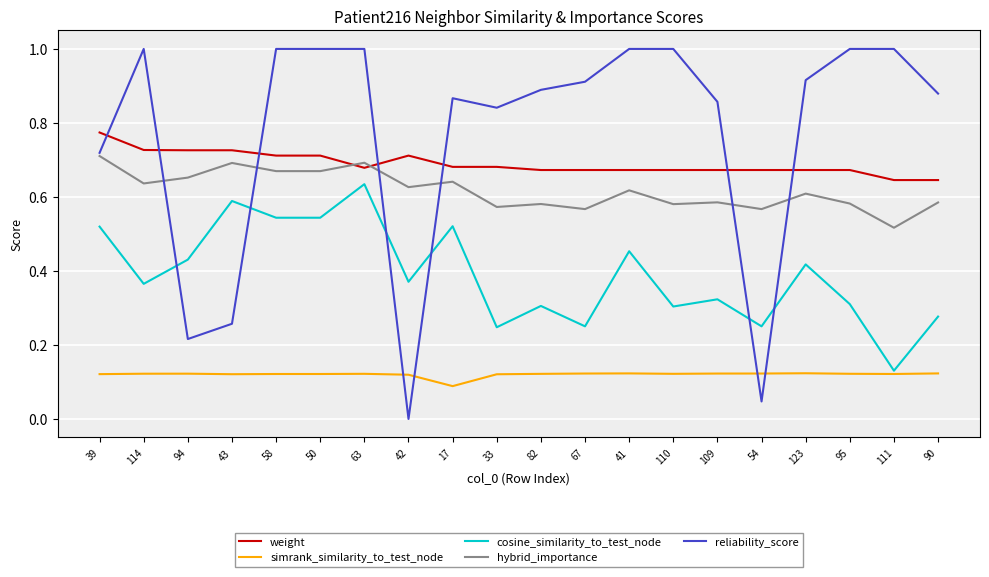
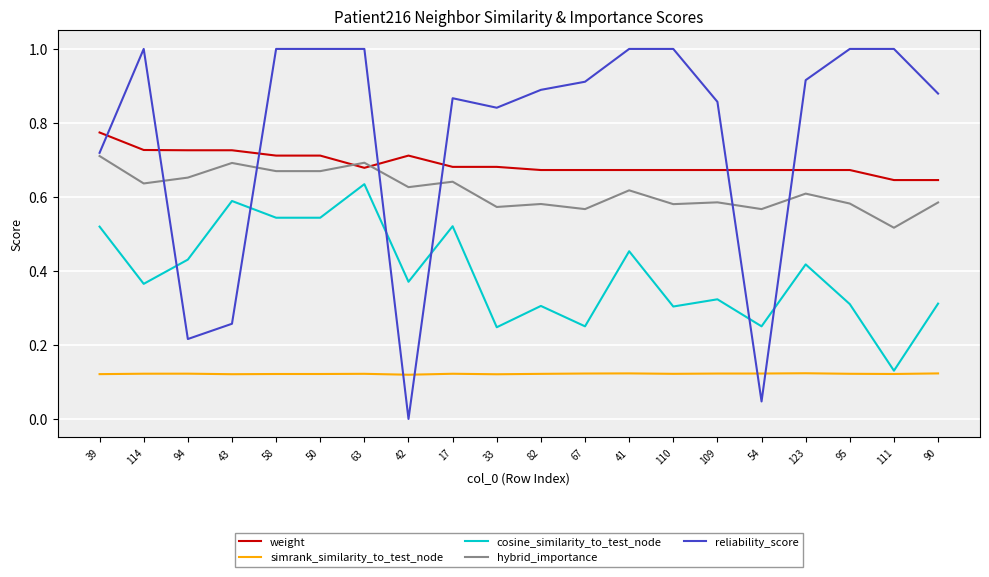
  {
    "weight": {
      "39": 0.77,
      "114": 0.73,
      "94": 0.73,
      "43": 0.73,
      "58": 0.71,
      "50": 0.71,
      "63": 0.68,
      "42": 0.71,
      "17": 0.68,
      "33": 0.68,
      "82": 0.67,
      "67": 0.67,
      "41": 0.67,
      "110": 0.67,
      "109": 0.67,
      "54": 0.67,
      "123": 0.67,
      "95": 0.67,
      "111": 0.65,
      "90": 0.65
    },
    "simrank_similarity_to_test_node": {
      "39": 0.12,
      "114": 0.12,
      "94": 0.12,
      "43": 0.12,
      "58": 0.12,
      "50": 0.12,
      "63": 0.12,
      "42": 0.12,
-     "17": 0.09,
+     "17": 0.12,
      "33": 0.12,
      "82": 0.12,
      "67": 0.12,
      "41": 0.12,
      "110": 0.12,
      "109": 0.12,
      "54": 0.12,
      "123": 0.12,
      "95": 0.12,
      "111": 0.12,
      "90": 0.12
    },
    "cosine_similarity_to_test_node": {
      "39": 0.52,
      "114": 0.37,
      "94": 0.43,
      "43": 0.59,
      "58": 0.54,
      "50": 0.54,
      "63": 0.63,
      "42": 0.37,
      "17": 0.52,
      "33": 0.25,
      "82": 0.31,
      "67": 0.25,
      "41": 0.45,
      "110": 0.30,
      "109": 0.32,
      "54": 0.25,
      "123": 0.42,
      "95": 0.31,
      "111": 0.13,
-     "90": 0.28
+     "90": 0.31
    },
    "hybrid_importance": {
      "39": 0.71,
      "114": 0.64,
      "94": 0.65,
      "43": 0.69,
      "58": 0.67,
      "50": 0.67,
      "63": 0.69,
      "42": 0.63,
      "17": 0.64,
      "33": 0.57,
      "82": 0.58,
      "67": 0.57,
      "41": 0.62,
      "110": 0.58,
      "109": 0.59,
      "54": 0.57,
      "123": 0.61,
      "95": 0.58,
      "111": 0.52,
      "90": 0.59
    },
    "reliability_score": {
      "39": 0.72,
      "114": 1.00,
      "94": 0.22,
      "43": 0.26,
      "58": 1.00,
      "50": 1.00,
      "63": 1.00,
      "42": 0.00,
      "17": 0.87,
      "33": 0.84,
      "82": 0.89,
      "67": 0.91,
      "41": 1.00,
      "110": 1.00,
      "109": 0.86,
      "54": 0.05,
      "123": 0.92,
      "95": 1.00,
      "111": 1.00,
      "90": 0.88
    }
  }
